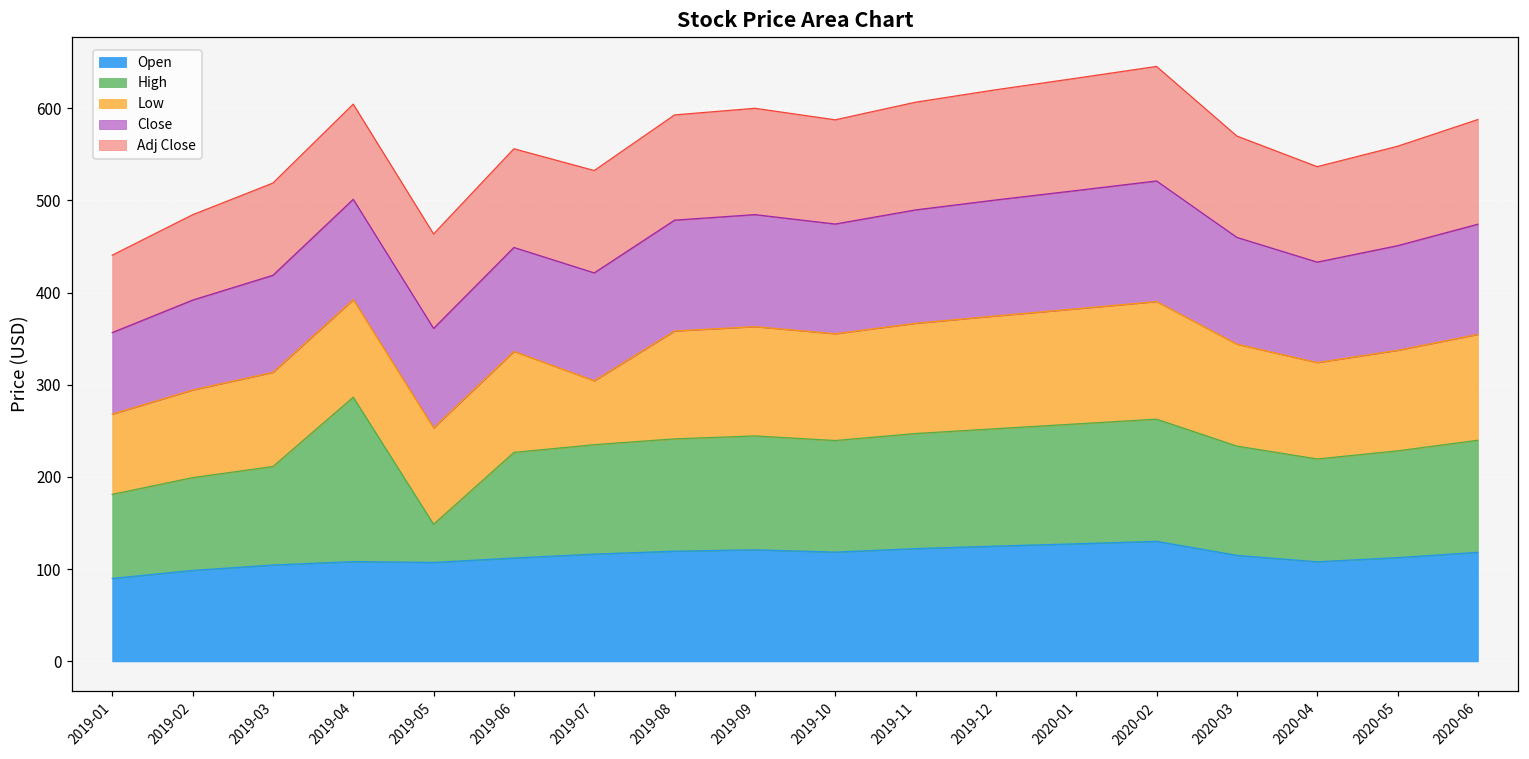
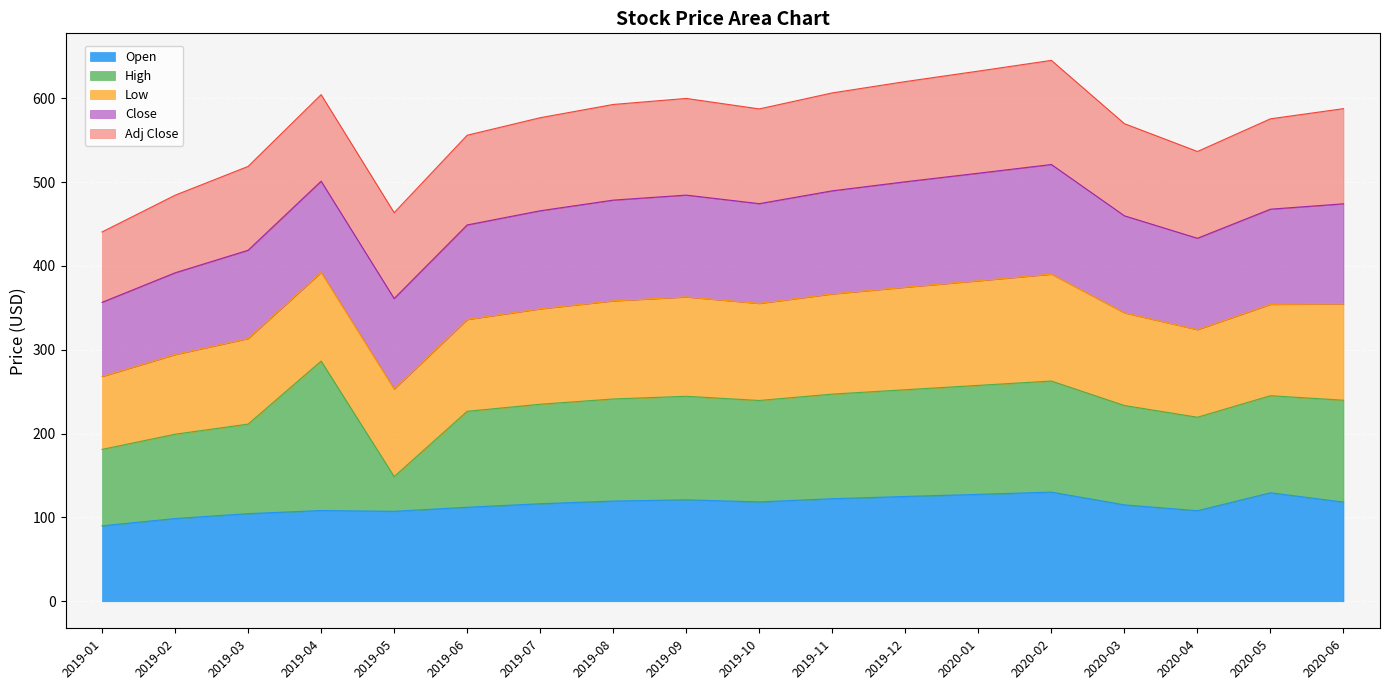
  {
    "Open": {
      "2019-01": 90,
      "2019-02": 100,
      "2019-03": 100,
      "2019-04": 110,
      "2019-05": 110,
      "2019-06": 110,
      "2019-07": 120,
      "2019-08": 120,
      "2019-09": 120,
      "2019-10": 120,
      "2019-11": 120,
      "2019-12": 130,
      "2020-01": 130,
      "2020-02": 130,
      "2020-03": 120,
      "2020-04": 110,
-     "2020-05": 110,
+     "2020-05": 130,
      "2020-06": 120
    },
    "High": {
      "2019-01": 90,
      "2019-02": 100,
      "2019-03": 110,
      "2019-04": 180,
      "2019-05": 40,
      "2019-06": 110,
      "2019-07": 120,
      "2019-08": 120,
      "2019-09": 120,
      "2019-10": 120,
      "2019-11": 120,
      "2019-12": 130,
      "2020-01": 130,
      "2020-02": 130,
      "2020-03": 120,
      "2020-04": 110,
      "2020-05": 120,
      "2020-06": 120
    },
    "Low": {
      "2019-01": 90,
      "2019-02": 100,
      "2019-03": 100,
      "2019-04": 110,
      "2019-05": 100,
      "2019-06": 110,
-     "2019-07": 70,
+     "2019-07": 110,
      "2019-08": 120,
      "2019-09": 120,
      "2019-10": 120,
      "2019-11": 120,
      "2019-12": 120,
      "2020-01": 120,
      "2020-02": 130,
      "2020-03": 110,
      "2020-04": 100,
      "2020-05": 110,
      "2020-06": 110
    },
    "Close": {
      "2019-01": 90,
      "2019-02": 100,
      "2019-03": 110,
      "2019-04": 110,
      "2019-05": 110,
      "2019-06": 110,
      "2019-07": 120,
      "2019-08": 120,
      "2019-09": 120,
      "2019-10": 120,
      "2019-11": 120,
      "2019-12": 130,
      "2020-01": 130,
      "2020-02": 130,
      "2020-03": 120,
      "2020-04": 110,
      "2020-05": 110,
      "2020-06": 120
    },
    "Adj Close": {
      "2019-01": 80,
      "2019-02": 90,
      "2019-03": 100,
      "2019-04": 100,
      "2019-05": 100,
      "2019-06": 110,
      "2019-07": 110,
      "2019-08": 110,
      "2019-09": 120,
      "2019-10": 110,
      "2019-11": 120,
      "2019-12": 120,
      "2020-01": 120,
      "2020-02": 120,
      "2020-03": 110,
      "2020-04": 100,
      "2020-05": 110,
      "2020-06": 110
    }
  }
